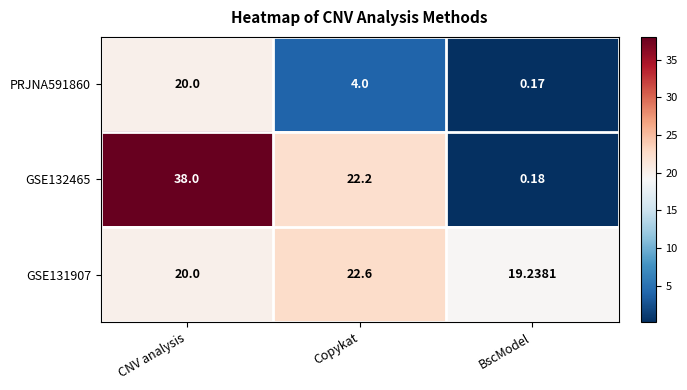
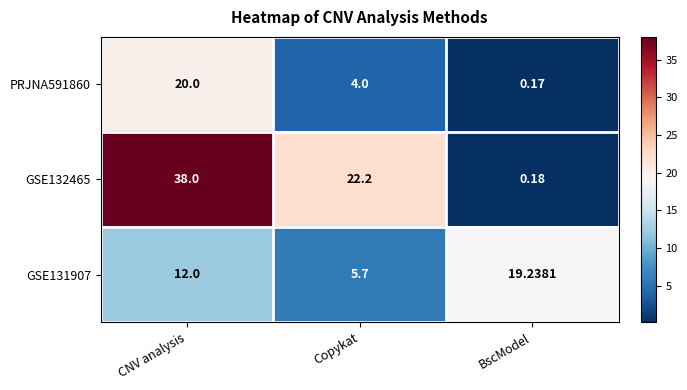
  {
    "PRJNA591860": {
      "CNV analysis": 20.0,
      "Copykat": 4.0,
      "BscModel": 0.17
    },
    "GSE132465": {
      "CNV analysis": 38.0,
      "Copykat": 22.2,
      "BscModel": 0.18
    },
    "GSE131907": {
-     "CNV analysis": 20.0,
-     "Copykat": 22.6,
+     "CNV analysis": 12.0,
+     "Copykat": 5.7,
      "BscModel": 19.2381
    }
  }
